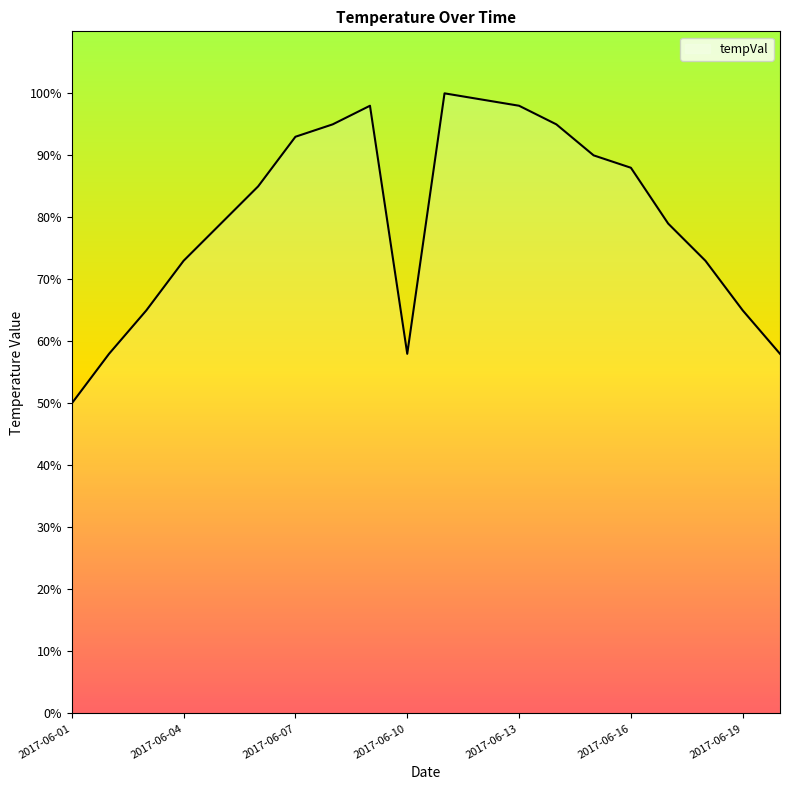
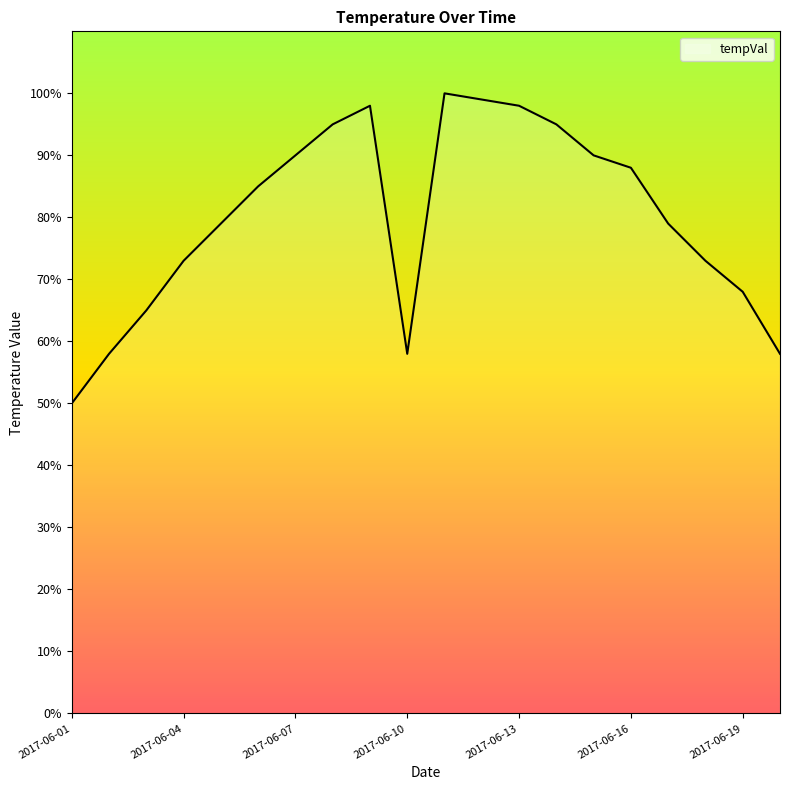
  {
    "2017-06-01": "50%",
    "2017-06-04": "73%",
-   "2017-06-07": "93%",
+   "2017-06-07": "90%",
    "2017-06-10": "58%",
    "2017-06-13": "98%",
    "2017-06-16": "88%",
-   "2017-06-19": "65%"
+   "2017-06-19": "68%"
  }
